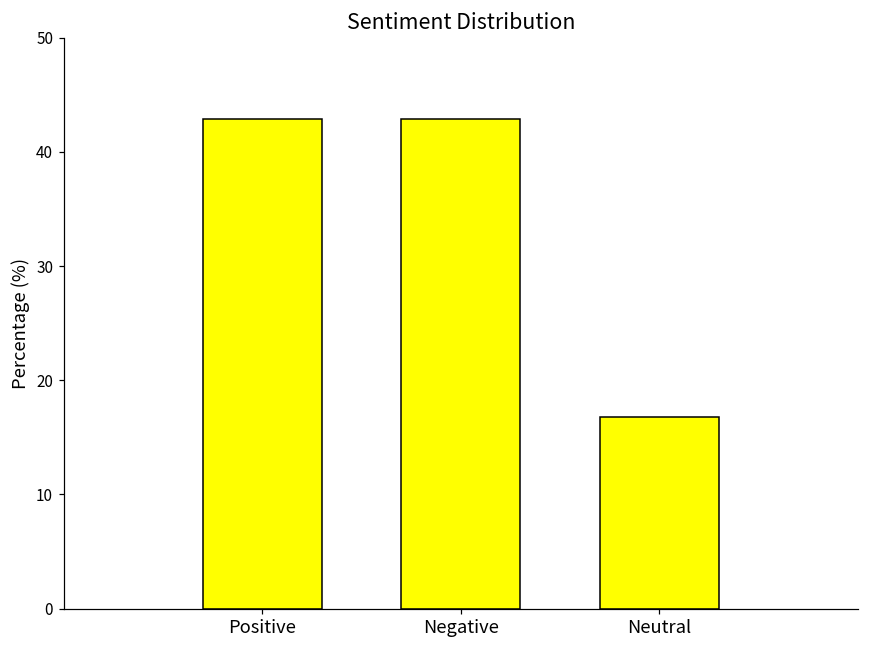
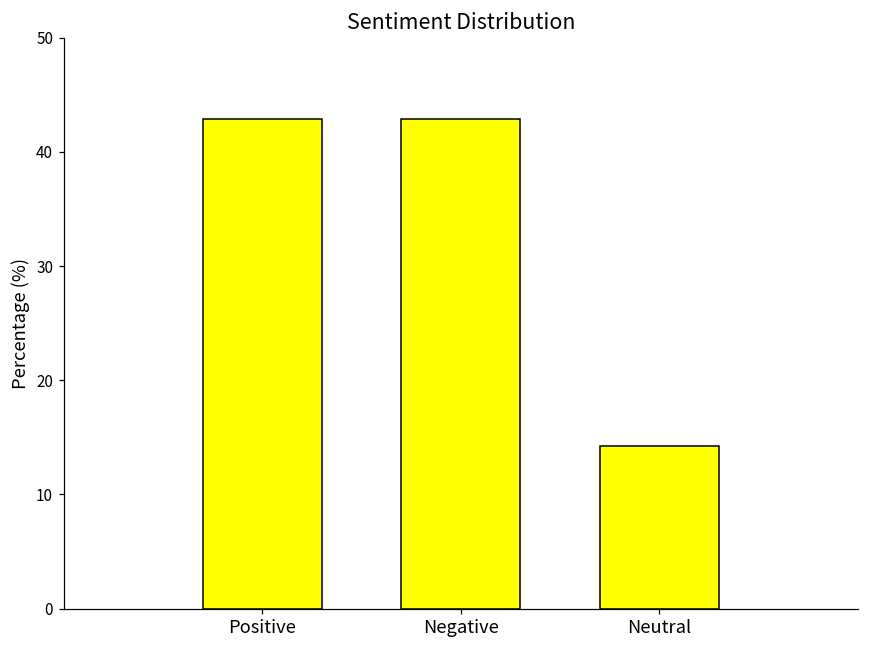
  {
    "Positive": 42.9,
    "Negative": 42.9,
-   "Neutral": 16.8
+   "Neutral": 14.3
  }
